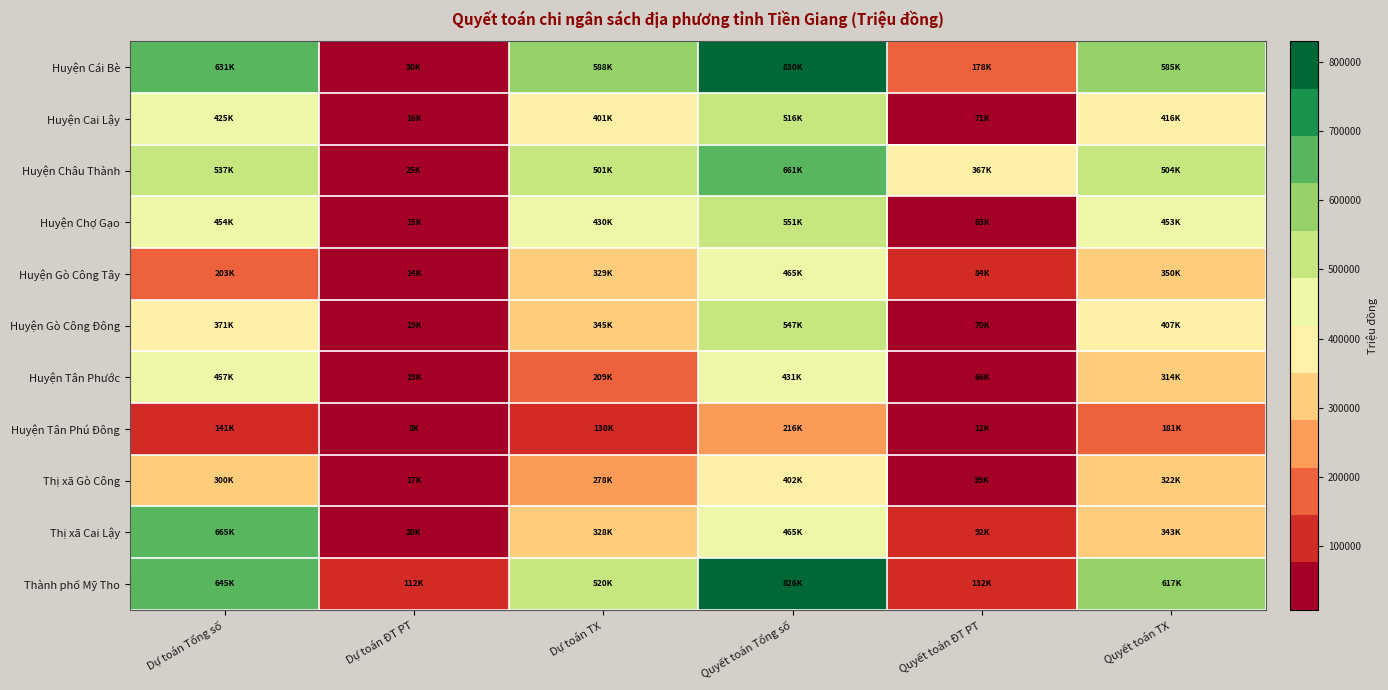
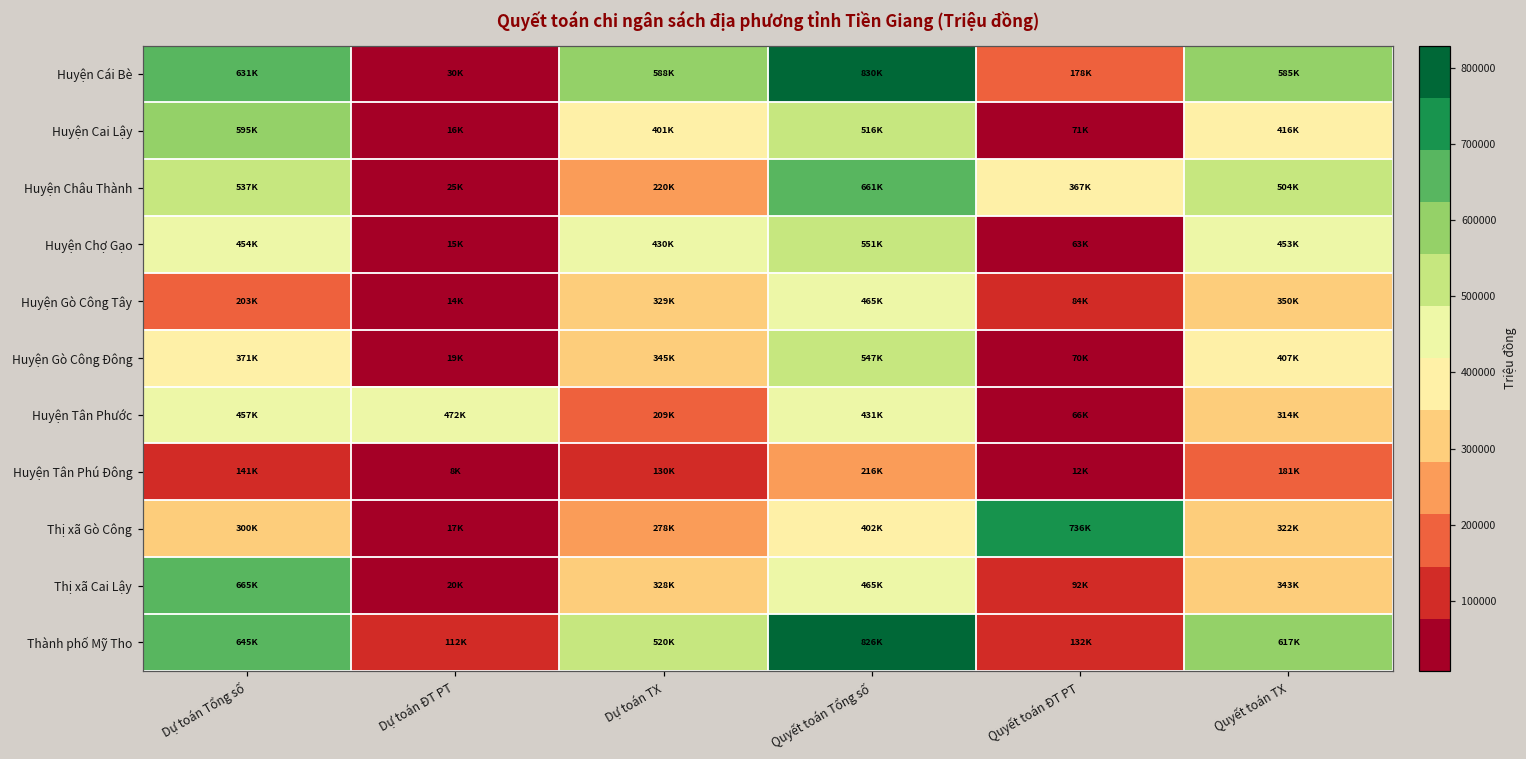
  {
    "Huyện Cái Bè": {
      "Dự toán Tổng số": "631K",
      "Dự toán ĐT PT": "30K",
      "Dự toán TX": "588K",
      "Quyết toán Tổng số": "830K",
      "Quyết toán ĐT PT": "178K",
      "Quyết toán TX": "585K"
    },
    "Huyện Cai Lậy": {
-     "Dự toán Tổng số": "425K",
+     "Dự toán Tổng số": "595K",
      "Dự toán ĐT PT": "16K",
      "Dự toán TX": "401K",
      "Quyết toán Tổng số": "516K",
      "Quyết toán ĐT PT": "71K",
      "Quyết toán TX": "416K"
    },
    "Huyện Châu Thành": {
      "Dự toán Tổng số": "537K",
      "Dự toán ĐT PT": "25K",
-     "Dự toán TX": "501K",
+     "Dự toán TX": "220K",
      "Quyết toán Tổng số": "661K",
      "Quyết toán ĐT PT": "367K",
      "Quyết toán TX": "504K"
    },
    "Huyện Chợ Gạo": {
      "Dự toán Tổng số": "454K",
      "Dự toán ĐT PT": "15K",
      "Dự toán TX": "430K",
      "Quyết toán Tổng số": "551K",
      "Quyết toán ĐT PT": "63K",
      "Quyết toán TX": "453K"
    },
    "Huyện Gò Công Tây": {
      "Dự toán Tổng số": "203K",
      "Dự toán ĐT PT": "14K",
      "Dự toán TX": "329K",
      "Quyết toán Tổng số": "465K",
      "Quyết toán ĐT PT": "84K",
      "Quyết toán TX": "350K"
    },
    "Huyện Gò Công Đông": {
      "Dự toán Tổng số": "371K",
      "Dự toán ĐT PT": "19K",
      "Dự toán TX": "345K",
      "Quyết toán Tổng số": "547K",
      "Quyết toán ĐT PT": "70K",
      "Quyết toán TX": "407K"
    },
    "Huyện Tân Phước": {
      "Dự toán Tổng số": "457K",
-     "Dự toán ĐT PT": "19K",
+     "Dự toán ĐT PT": "472K",
      "Dự toán TX": "209K",
      "Quyết toán Tổng số": "431K",
      "Quyết toán ĐT PT": "66K",
      "Quyết toán TX": "314K"
    },
    "Huyện Tân Phú Đông": {
      "Dự toán Tổng số": "141K",
      "Dự toán ĐT PT": "8K",
      "Dự toán TX": "130K",
      "Quyết toán Tổng số": "216K",
      "Quyết toán ĐT PT": "12K",
      "Quyết toán TX": "181K"
    },
    "Thị xã Gò Công": {
      "Dự toán Tổng số": "300K",
      "Dự toán ĐT PT": "17K",
      "Dự toán TX": "278K",
      "Quyết toán Tổng số": "402K",
-     "Quyết toán ĐT PT": "39K",
+     "Quyết toán ĐT PT": "736K",
      "Quyết toán TX": "322K"
    },
    "Thị xã Cai Lậy": {
      "Dự toán Tổng số": "665K",
      "Dự toán ĐT PT": "20K",
      "Dự toán TX": "328K",
      "Quyết toán Tổng số": "465K",
      "Quyết toán ĐT PT": "92K",
      "Quyết toán TX": "343K"
    },
    "Thành phố Mỹ Tho": {
      "Dự toán Tổng số": "645K",
      "Dự toán ĐT PT": "112K",
      "Dự toán TX": "520K",
      "Quyết toán Tổng số": "826K",
      "Quyết toán ĐT PT": "132K",
      "Quyết toán TX": "617K"
    }
  }
